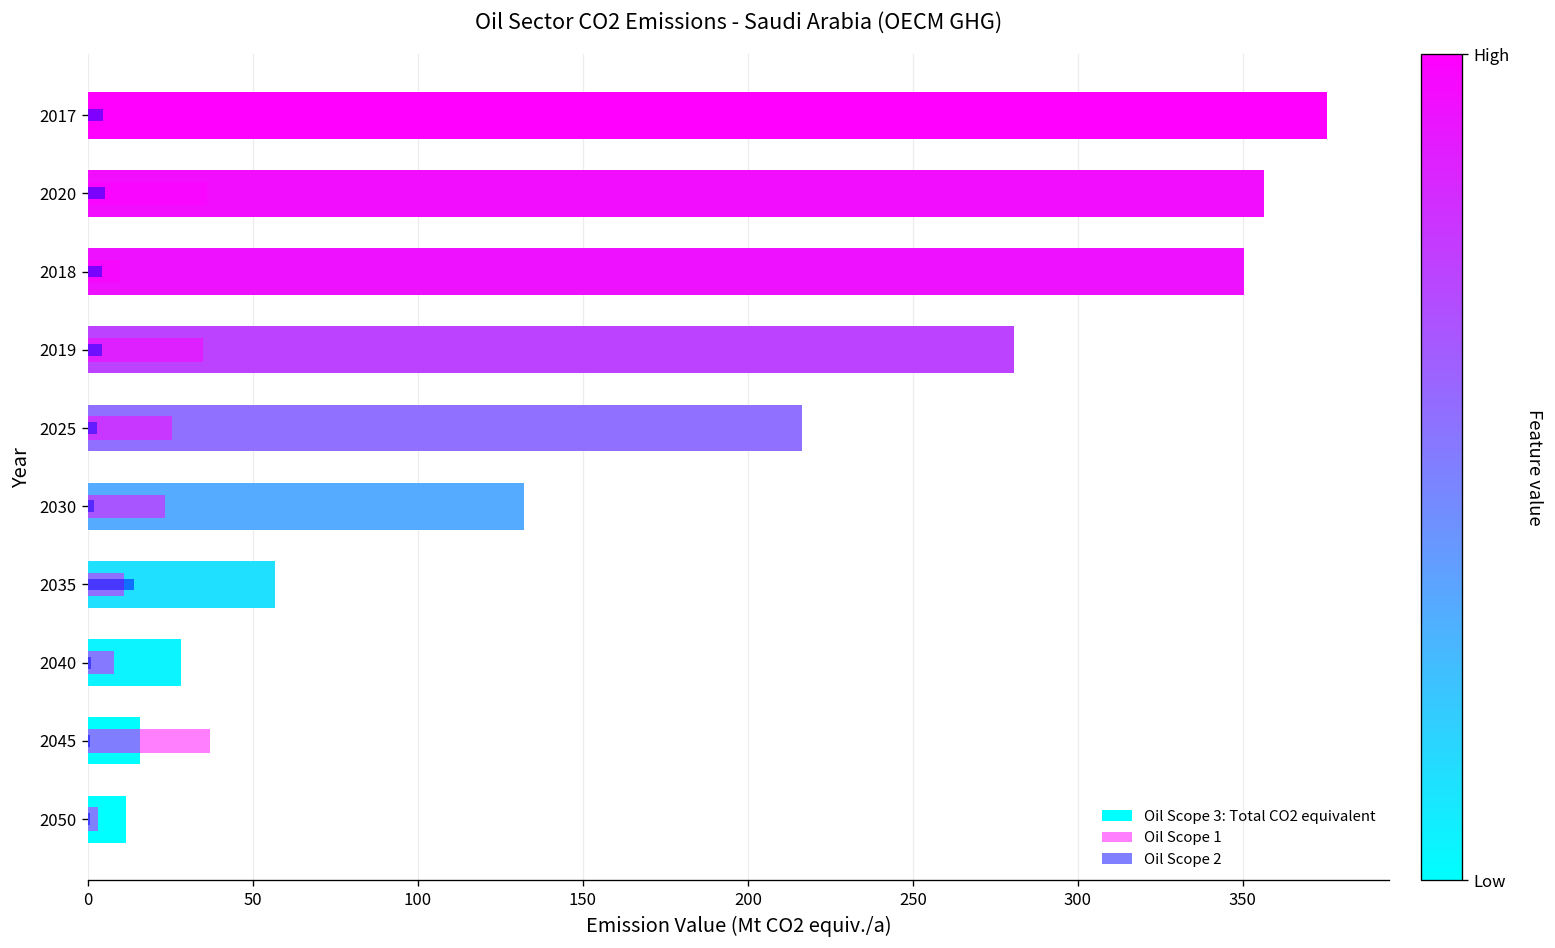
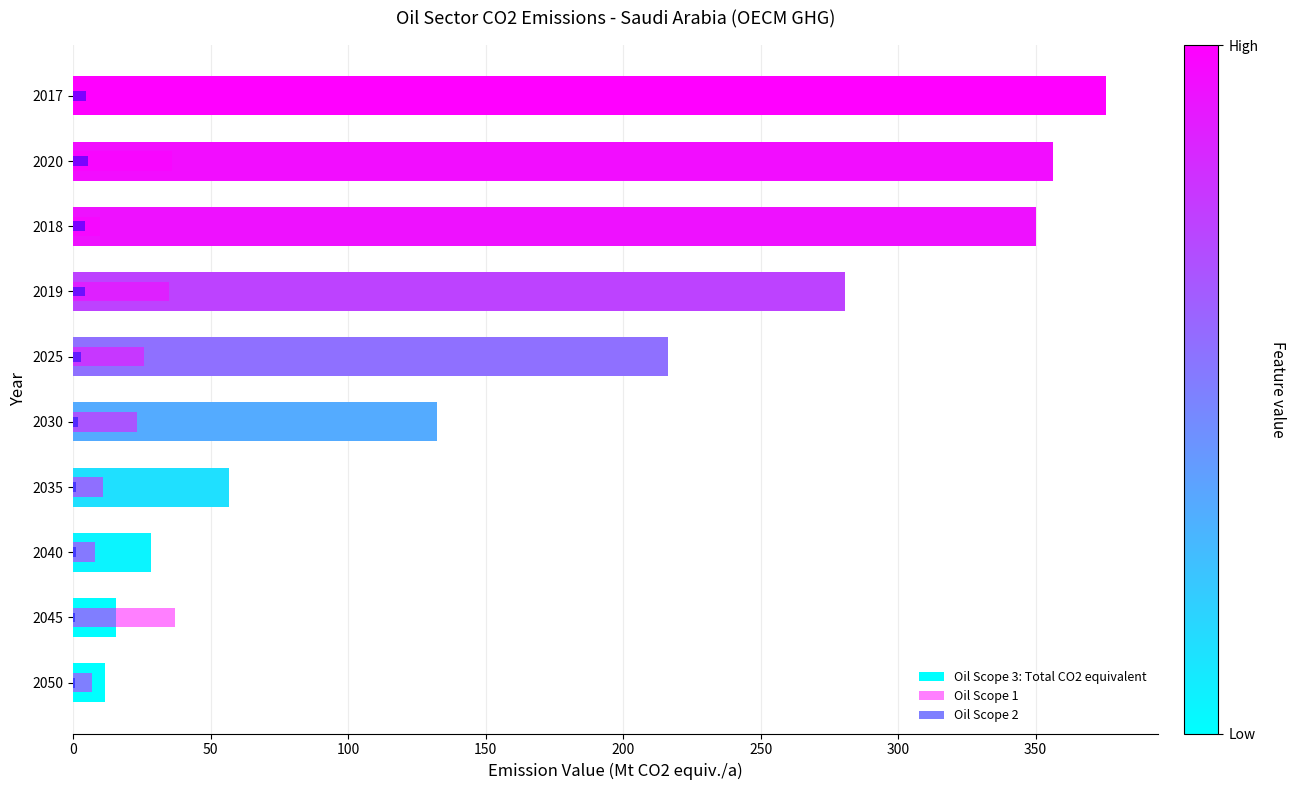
  {
    "Oil Scope 3: Total CO2 equivalent": {
      "2017": 376,
      "2020": 356,
      "2018": 350,
      "2019": 281,
      "2025": 216,
      "2030": 132,
      "2035": 57,
      "2040": 28,
      "2050": 12
    },
    "Oil Scope 1": {
      "2045": 37,
-     "2050": 3
+     "2050": 7
    },
    "Oil Scope 2": {
-     "2035": 14
+     "2035": 1
    }
  }
